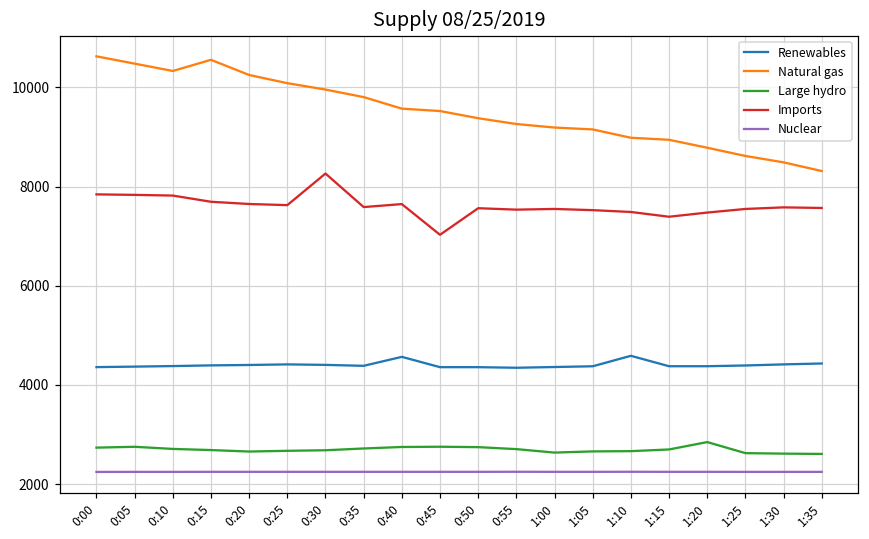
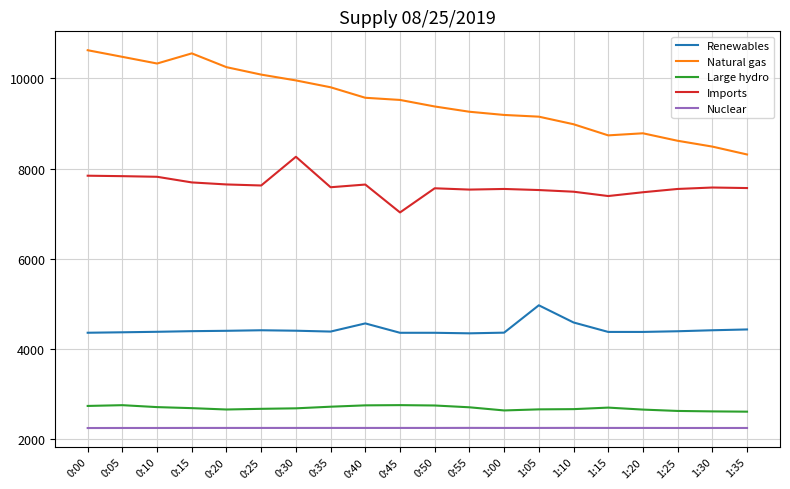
  {
    "Renewables": {
      "0:00": 4400,
      "0:05": 4400,
      "0:10": 4400,
      "0:15": 4400,
      "0:20": 4400,
      "0:25": 4400,
      "0:30": 4400,
      "0:35": 4400,
      "0:40": 4600,
      "0:45": 4400,
      "0:50": 4400,
      "0:55": 4300,
      "1:00": 4400,
-     "1:05": 4400,
+     "1:05": 5000,
      "1:10": 4600,
      "1:15": 4400,
      "1:20": 4400,
      "1:25": 4400,
      "1:30": 4400,
      "1:35": 4400
    },
    "Natural gas": {
      "0:00": 10600,
      "0:05": 10500,
      "0:10": 10300,
      "0:15": 10600,
      "0:20": 10300,
      "0:25": 10100,
      "0:30": 10000,
      "0:35": 9800,
      "0:40": 9600,
      "0:45": 9500,
      "0:50": 9400,
      "0:55": 9300,
      "1:00": 9200,
      "1:05": 9200,
      "1:10": 9000,
-     "1:15": 8900,
+     "1:15": 8700,
      "1:20": 8800,
      "1:25": 8600,
      "1:30": 8500,
      "1:35": 8300
    },
    "Large hydro": {
      "0:00": 2700,
      "0:05": 2800,
      "0:10": 2700,
      "0:15": 2700,
      "0:20": 2700,
      "0:25": 2700,
      "0:30": 2700,
      "0:35": 2700,
      "0:40": 2700,
      "0:45": 2800,
      "0:50": 2700,
      "0:55": 2700,
      "1:00": 2600,
      "1:05": 2700,
      "1:10": 2700,
      "1:15": 2700,
-     "1:20": 2800,
+     "1:20": 2700,
      "1:25": 2600,
      "1:30": 2600,
      "1:35": 2600
    },
    "Imports": {
      "0:00": 7800,
      "0:05": 7800,
      "0:10": 7800,
      "0:15": 7700,
      "0:20": 7600,
      "0:25": 7600,
      "0:30": 8300,
      "0:35": 7600,
      "0:40": 7600,
      "0:45": 7000,
      "0:50": 7600,
      "0:55": 7500,
      "1:00": 7500,
      "1:05": 7500,
      "1:10": 7500,
      "1:15": 7400,
      "1:20": 7500,
      "1:25": 7500,
      "1:30": 7600,
      "1:35": 7600
    },
    "Nuclear": {
      "0:00": 2200,
      "0:05": 2200,
      "0:10": 2200,
      "0:15": 2200,
      "0:20": 2200,
      "0:25": 2200,
      "0:30": 2200,
      "0:35": 2200,
      "0:40": 2200,
      "0:45": 2200,
      "0:50": 2200,
      "0:55": 2200,
      "1:00": 2200,
      "1:05": 2200,
      "1:10": 2200,
      "1:15": 2200,
      "1:20": 2200,
      "1:25": 2200,
      "1:30": 2200,
      "1:35": 2200
    }
  }
